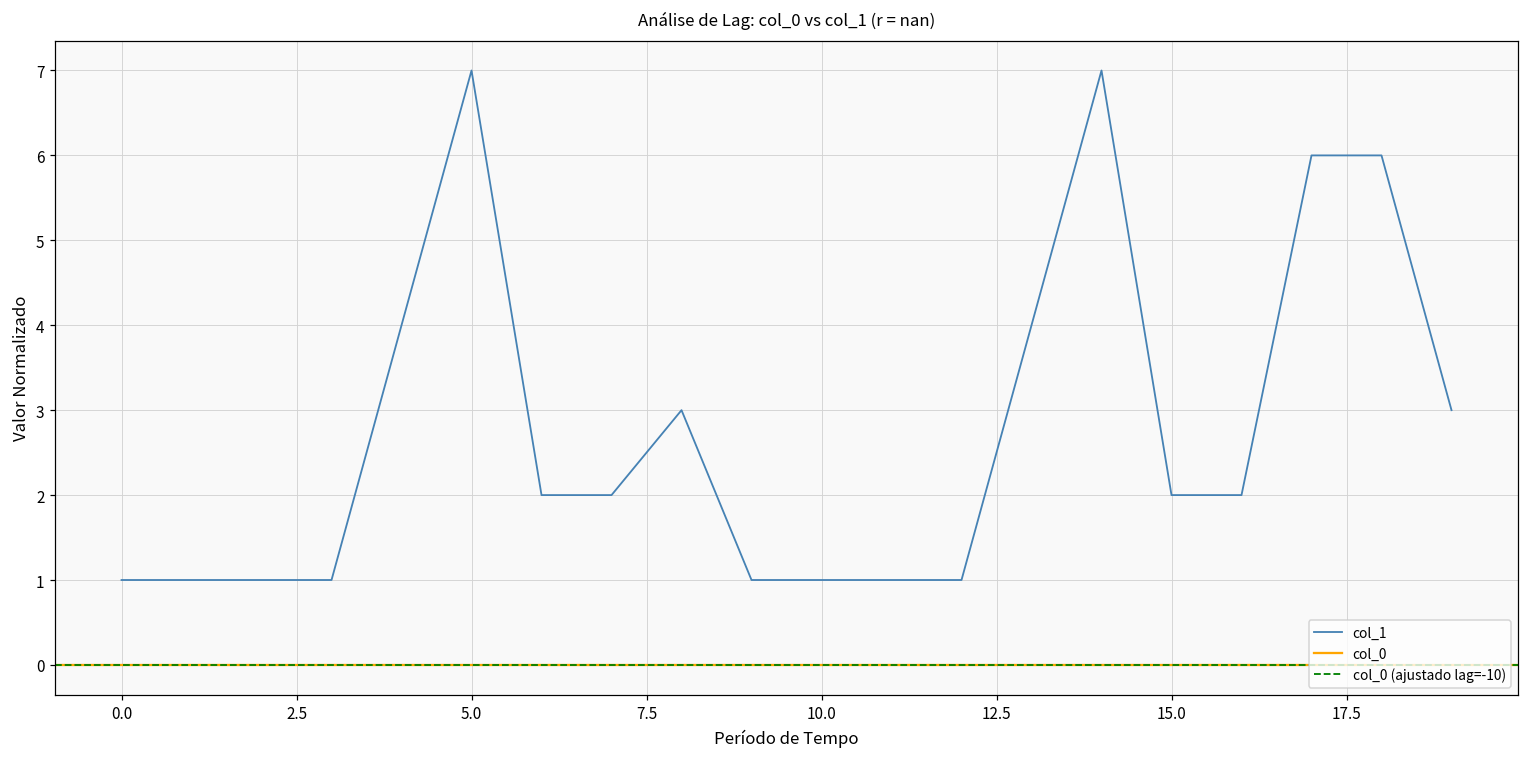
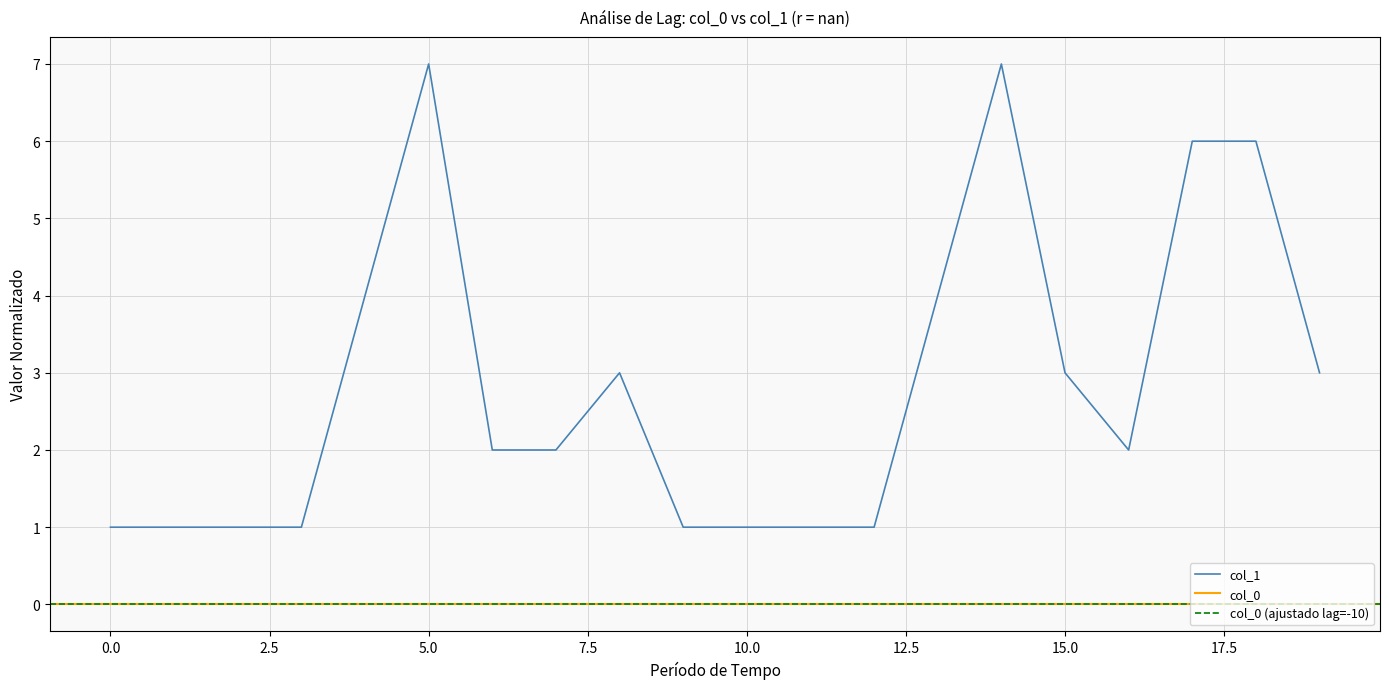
  {
    "0.0": 1,
    "5.0": 7,
    "10.0": 1,
-   "15.0": 2
+   "15.0": 3
  }
